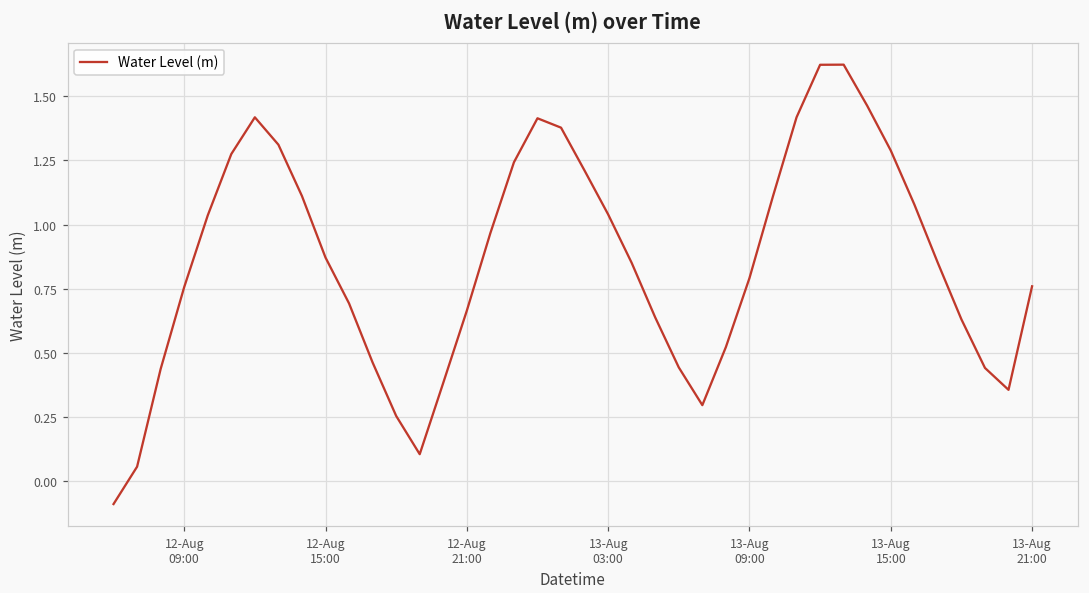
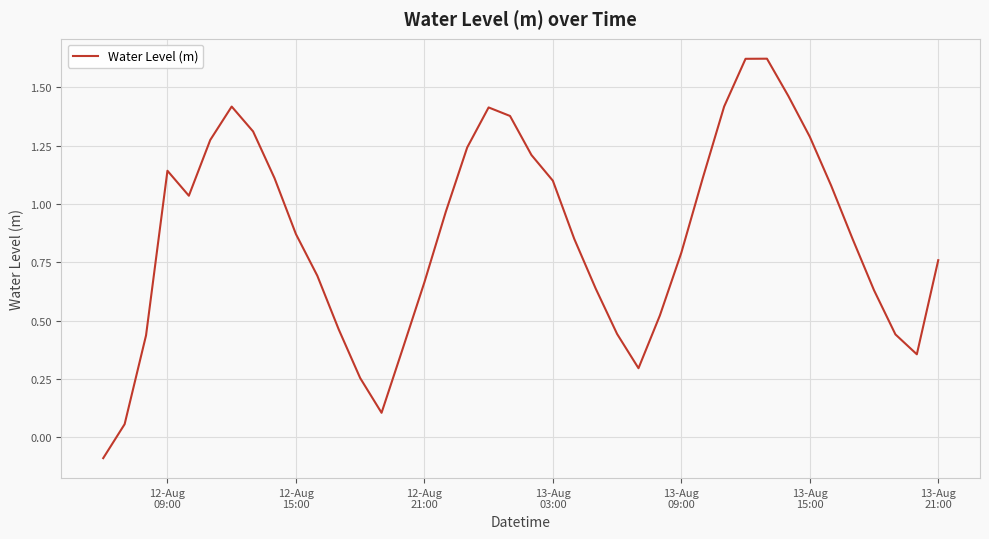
  {
-   "12-Aug 09:00": 0.76,
+   "12-Aug 09:00": 1.14,
    "12-Aug 15:00": 0.87,
    "12-Aug 21:00": 0.66,
-   "13-Aug 03:00": 1.04,
+   "13-Aug 03:00": 1.10,
    "13-Aug 09:00": 0.79,
    "13-Aug 15:00": 1.29,
    "13-Aug 21:00": 0.76
  }
